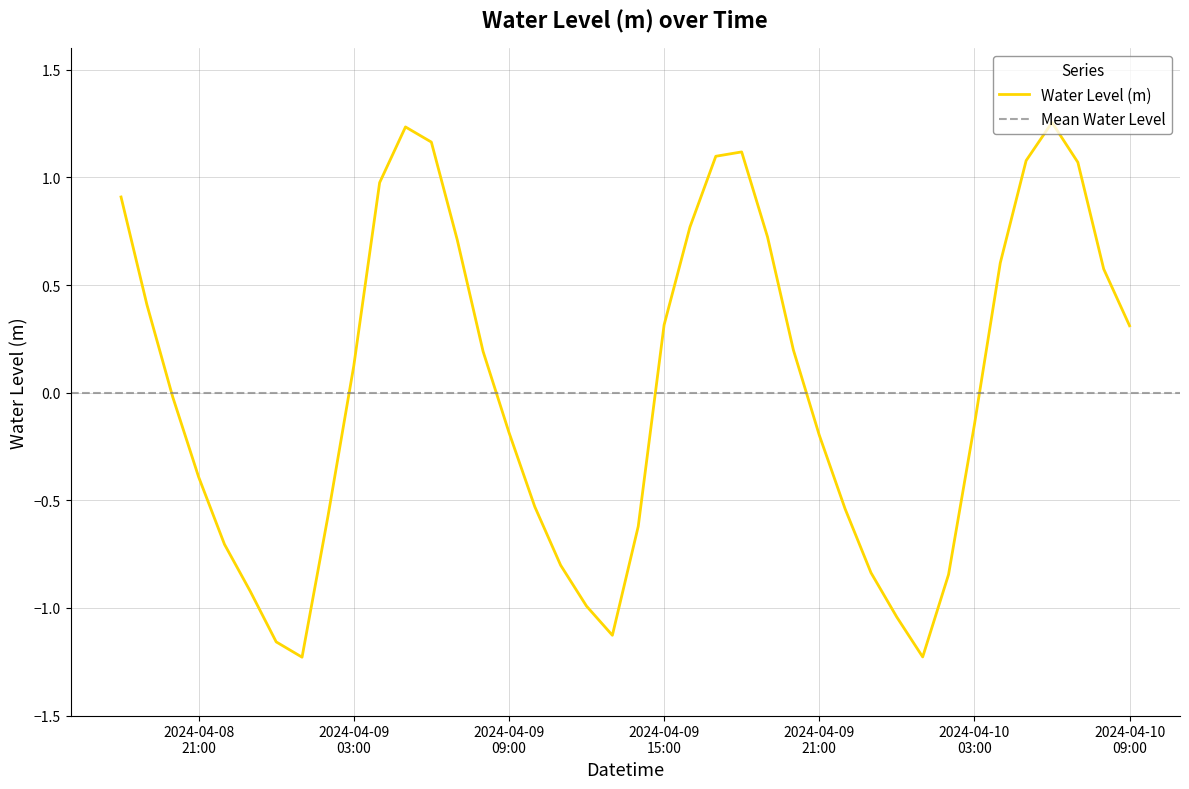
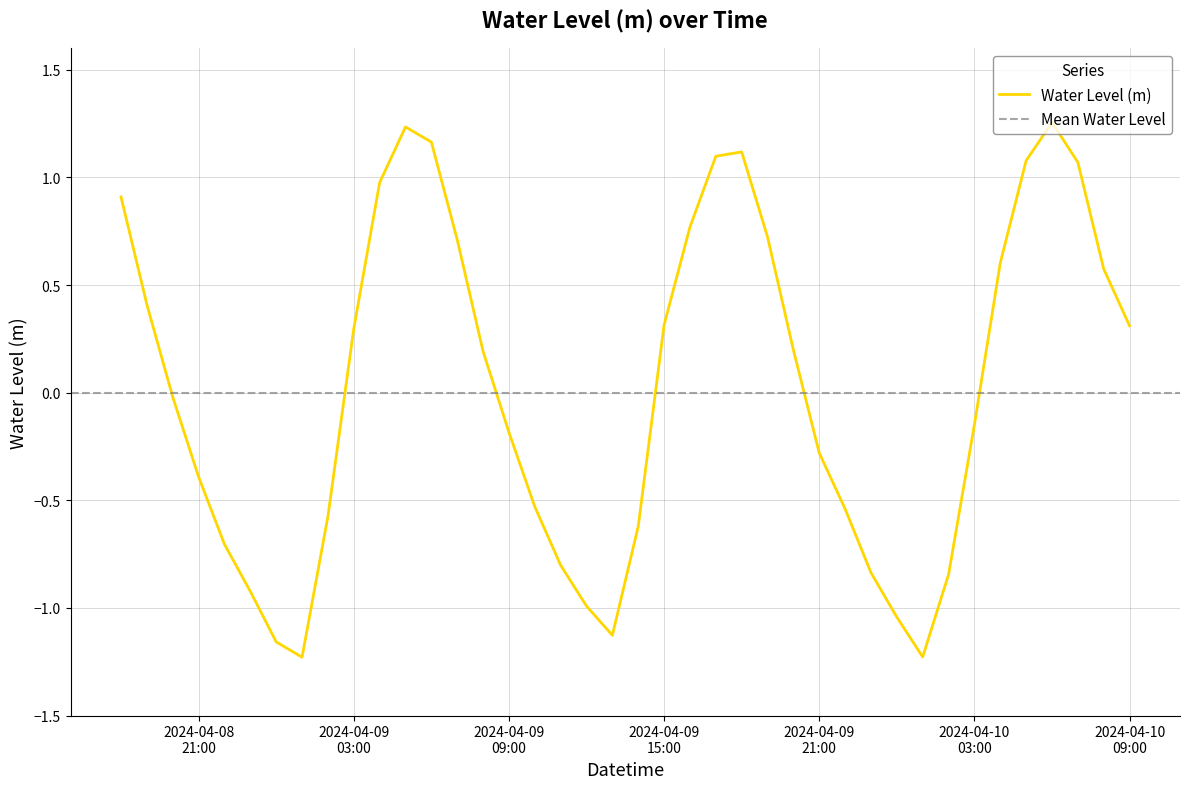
  {
    "2024-04-08 21:00": -0.39,
-   "2024-04-09 03:00": 0.12,
+   "2024-04-09 03:00": 0.30,
    "2024-04-09 09:00": -0.18,
    "2024-04-09 15:00": 0.31,
-   "2024-04-09 21:00": -0.20,
+   "2024-04-09 21:00": -0.28,
    "2024-04-10 03:00": -0.15,
    "2024-04-10 09:00": 0.31
  }
